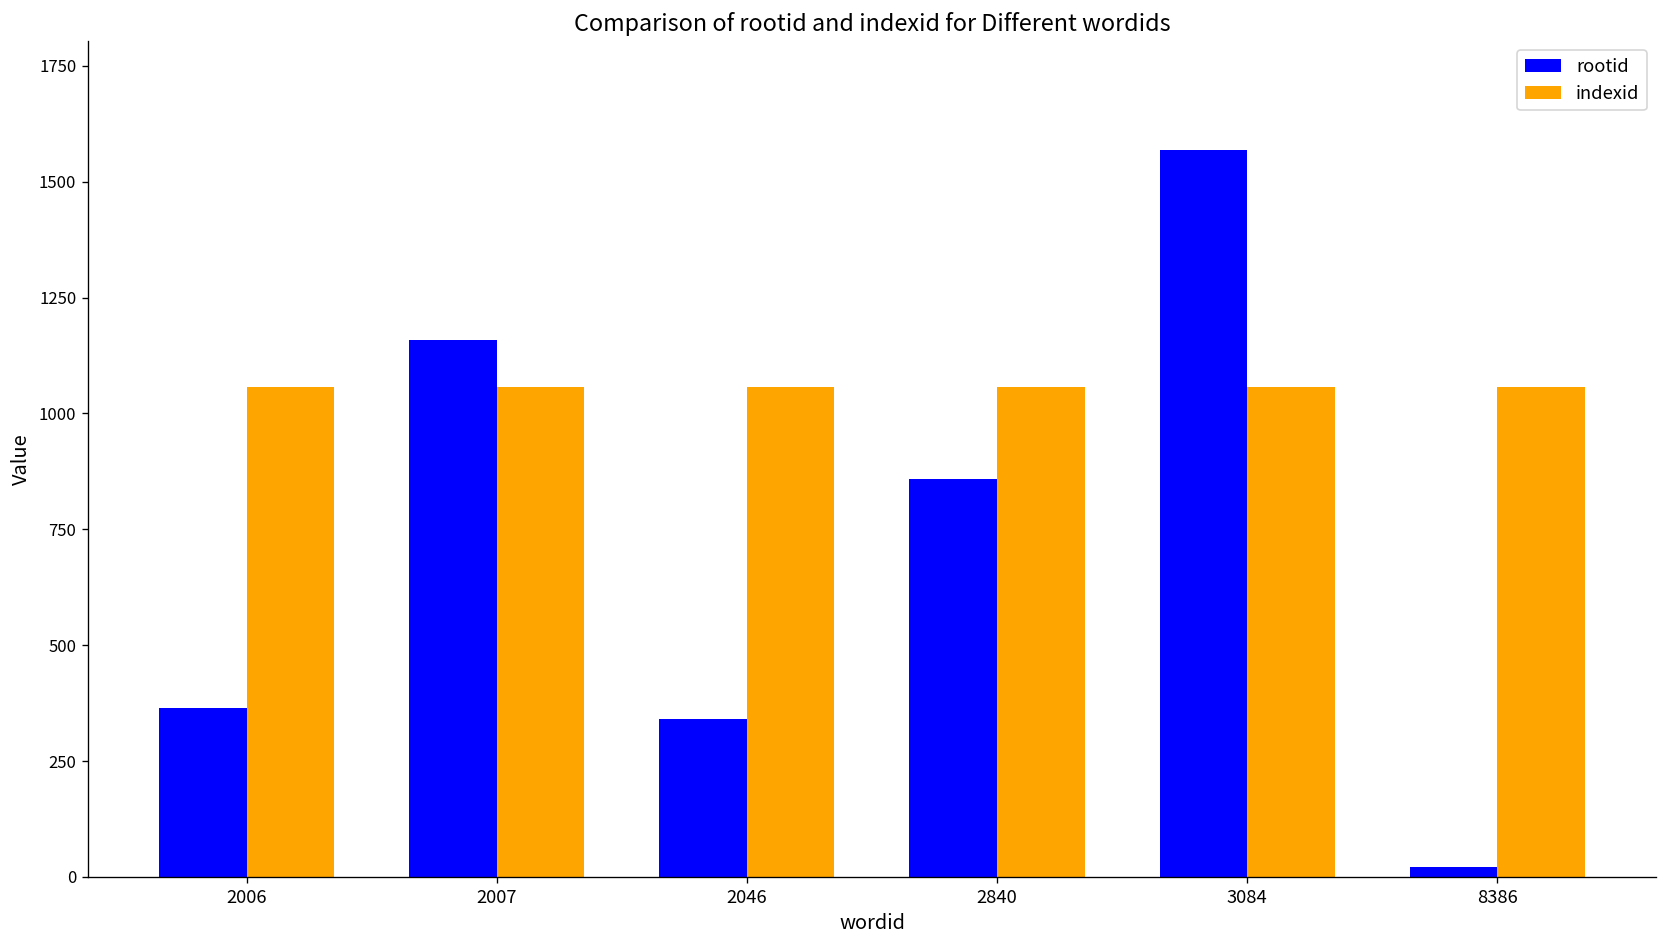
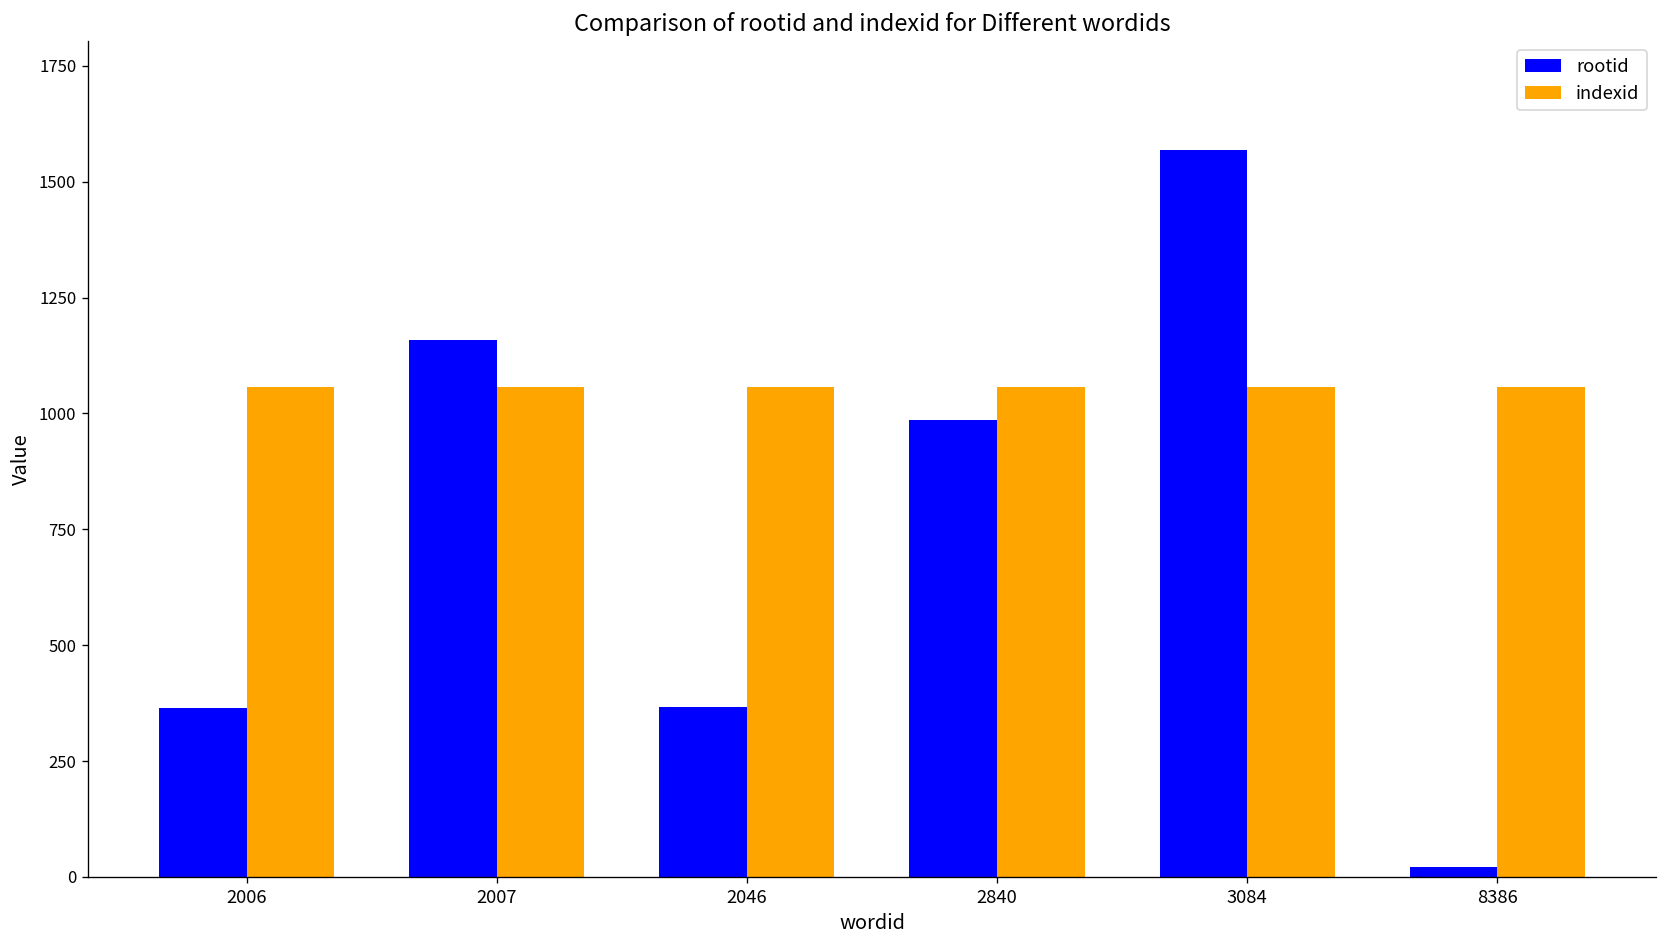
  {
    "rootid": {
      "2006": 370,
      "2007": 1160,
-     "2046": 340,
-     "2840": 860,
+     "2046": 370,
+     "2840": 990,
      "3084": 1570,
      "8386": 20
    },
    "indexid": {
      "2006": 1060,
      "2007": 1060,
      "2046": 1060,
      "2840": 1060,
      "3084": 1060,
      "8386": 1060
    }
  }
